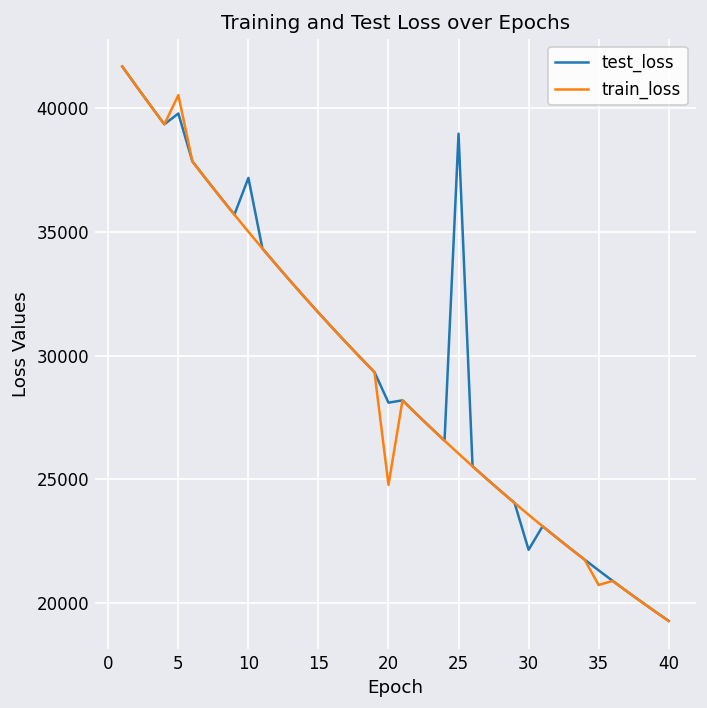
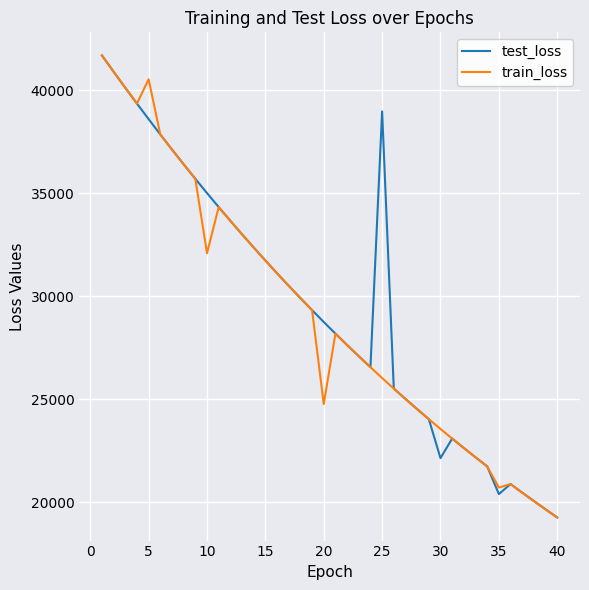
  {
    "test_loss": {
-     "5": 39800,
-     "10": 37200,
-     "20": 28100,
+     "5": 38600,
+     "10": 35000,
+     "20": 28800,
      "25": 39000,
      "30": 22100,
-     "35": 21300
+     "35": 20400
    },
    "train_loss": {
      "5": 40500,
-     "10": 35000,
+     "10": 32100,
      "20": 24800,
      "25": 26000,
      "30": 23600,
      "35": 20700
    }
  }
